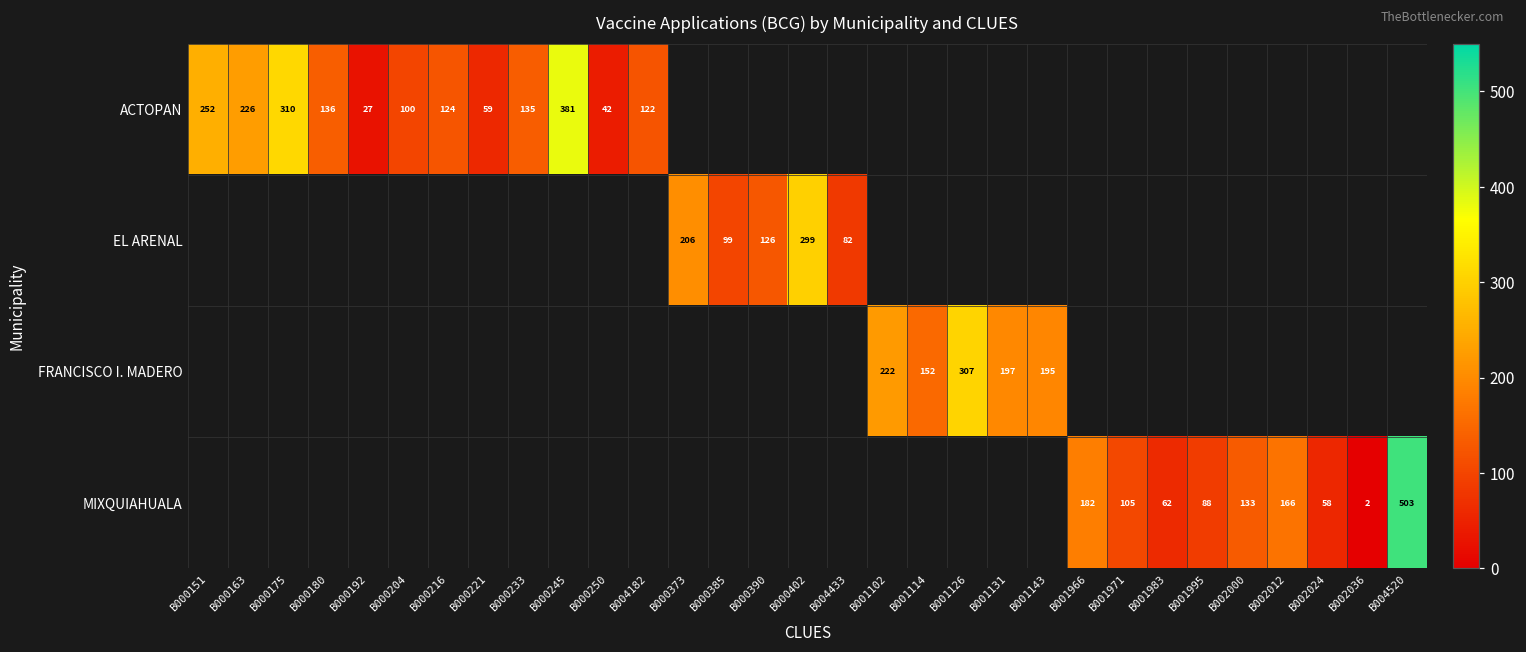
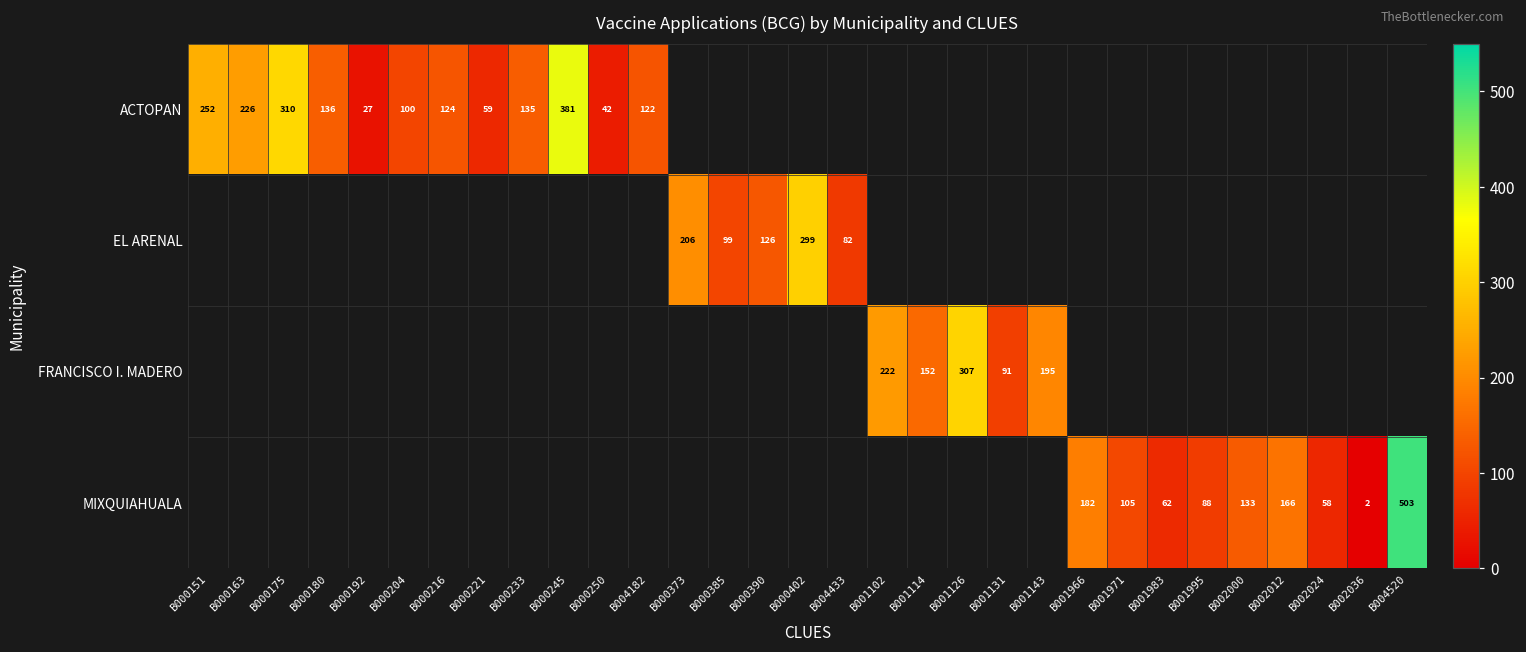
  {
    "ACTOPAN": {
      "B000151": 252,
      "B000163": 226,
      "B000175": 310,
      "B000180": 136,
      "B000192": 27,
      "B000204": 100,
      "B000216": 124,
      "B000221": 59,
      "B000233": 135,
      "B000245": 381,
      "B000250": 42,
      "B004182": 122
    },
    "EL ARENAL": {
      "B000373": 206,
      "B000385": 99,
      "B000390": 126,
      "B000402": 299,
      "B004433": 82
    },
    "FRANCISCO I. MADERO": {
      "B001102": 222,
      "B001114": 152,
      "B001126": 307,
-     "B001131": 197,
+     "B001131": 91,
      "B001143": 195
    },
    "MIXQUIAHUALA": {
      "B001966": 182,
      "B001971": 105,
      "B001983": 62,
      "B001995": 88,
      "B002000": 133,
      "B002012": 166,
      "B002024": 58,
      "B002036": 2,
      "B004520": 503
    }
  }
